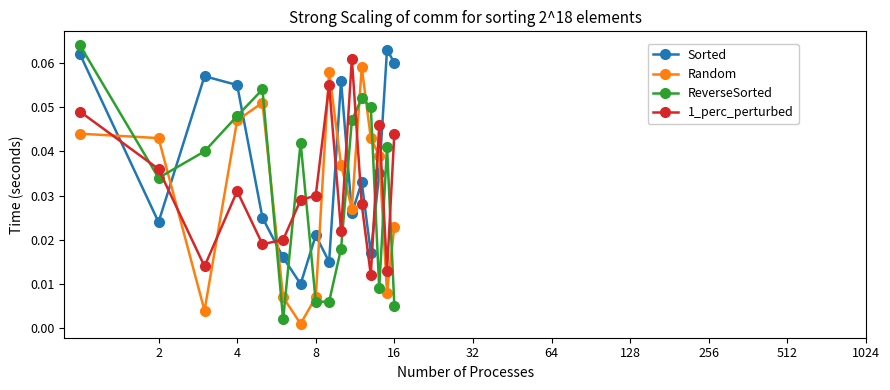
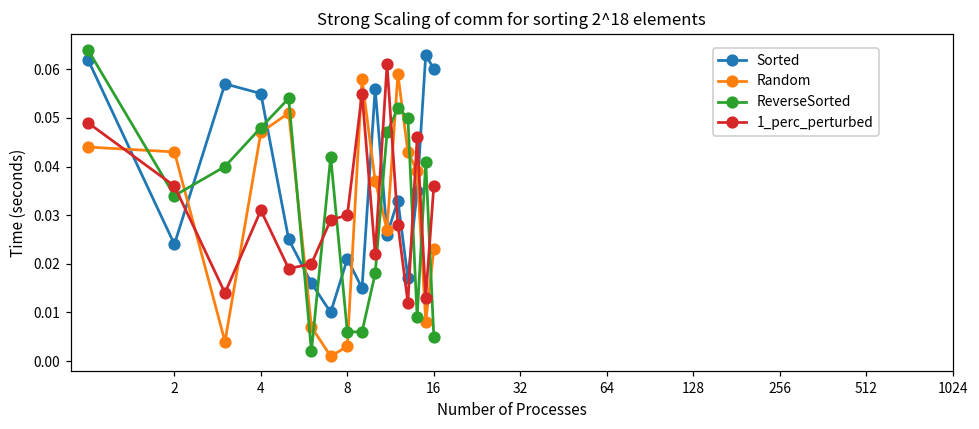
  {
    "Sorted": {
      "2": 0.024,
      "4": 0.055,
      "8": 0.021,
      "16": 0.060
    },
    "Random": {
      "2": 0.043,
      "4": 0.047,
-     "8": 0.007,
+     "8": 0.003,
      "16": 0.023
    },
    "ReverseSorted": {
      "2": 0.034,
      "4": 0.048,
      "8": 0.006,
      "16": 0.005
    },
    "1_perc_perturbed": {
      "2": 0.036,
      "4": 0.031,
      "8": 0.030,
-     "16": 0.044
+     "16": 0.036
    }
  }
